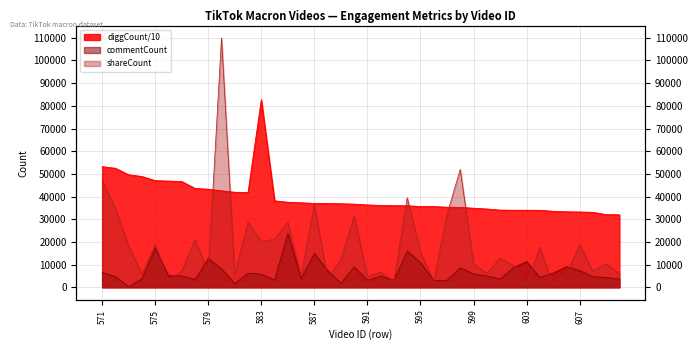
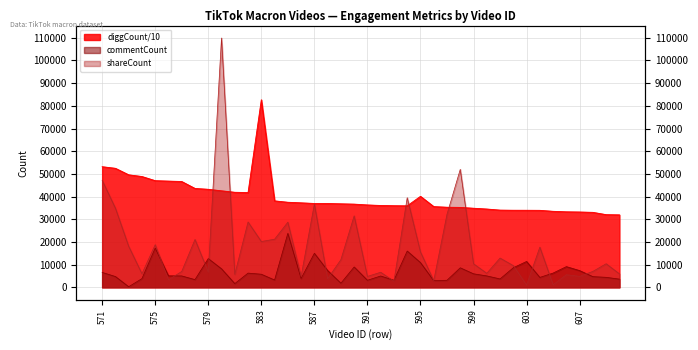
  {
    "diggCount/10": {
      "571": 53000,
      "575": 47000,
      "579": 43000,
      "583": 83000,
      "591": 36000,
-     "595": 36000,
+     "595": 40000,
      "599": 35000,
      "603": 34000,
      "607": 33000
    },
    "commentCount": {
      "571": 7000,
      "575": 17000,
      "579": 13000,
      "583": 6000,
      "587": 15000,
      "591": 3000,
      "595": 11000,
      "599": 6000,
      "603": 11000,
      "607": 7000
    },
    "shareCount": {
      "571": 47000,
      "575": 19000,
      "579": 7000,
      "583": 20000,
      "591": 5000,
      "595": 16000,
      "599": 10000,
      "603": 1000,
-     "607": 19000
+     "607": 5000
    }
  }
